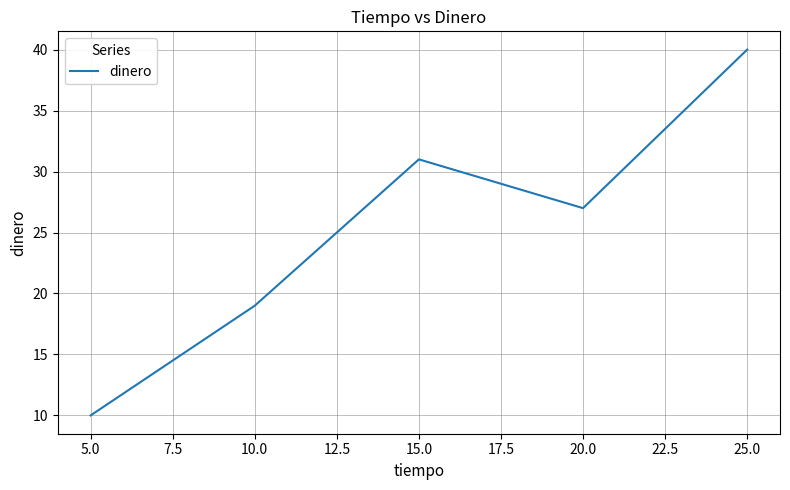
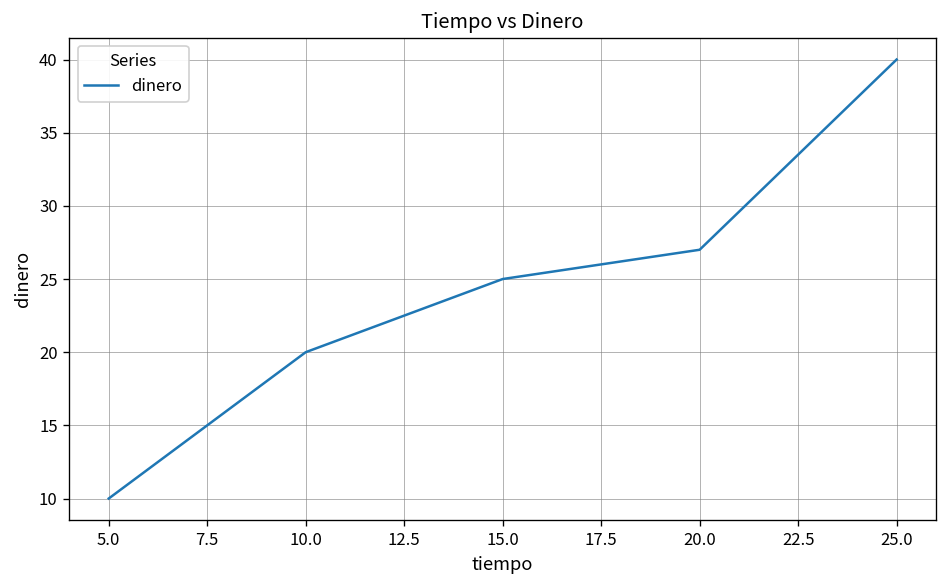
  {
    "5.0": 10,
-   "10.0": 19,
-   "15.0": 31,
+   "10.0": 20,
+   "15.0": 25,
    "20.0": 27,
    "25.0": 40
  }
